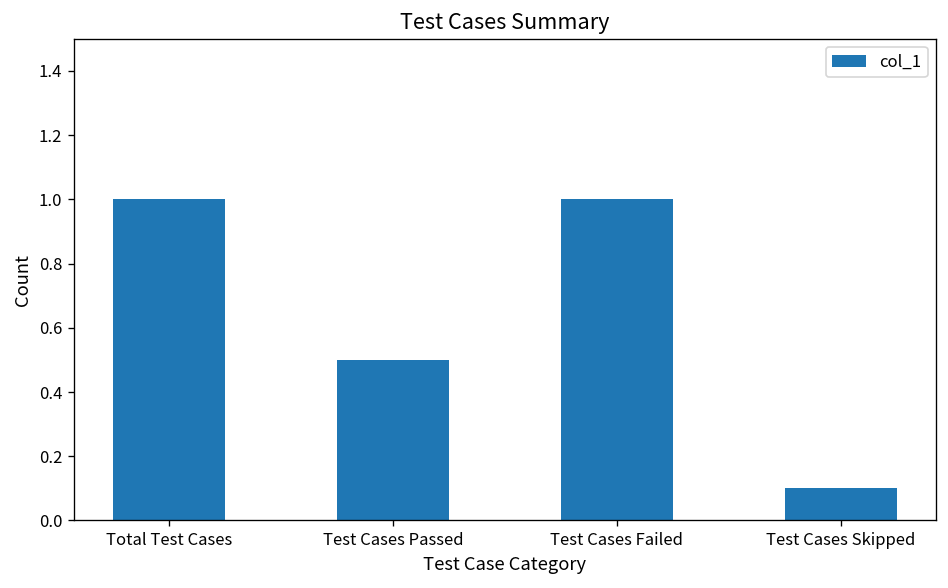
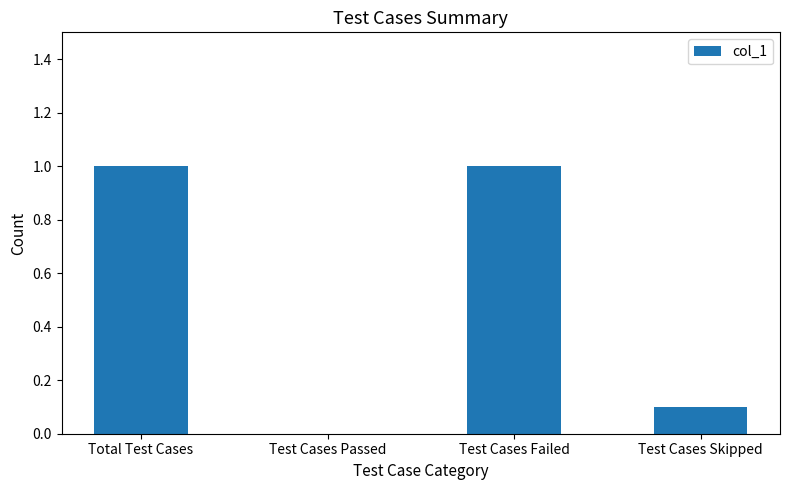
  {
    "Total Test Cases": 1.0,
-   "Test Cases Passed": 0.5,
+   "Test Cases Passed": 0.0,
    "Test Cases Failed": 1.0,
    "Test Cases Skipped": 0.1
  }
